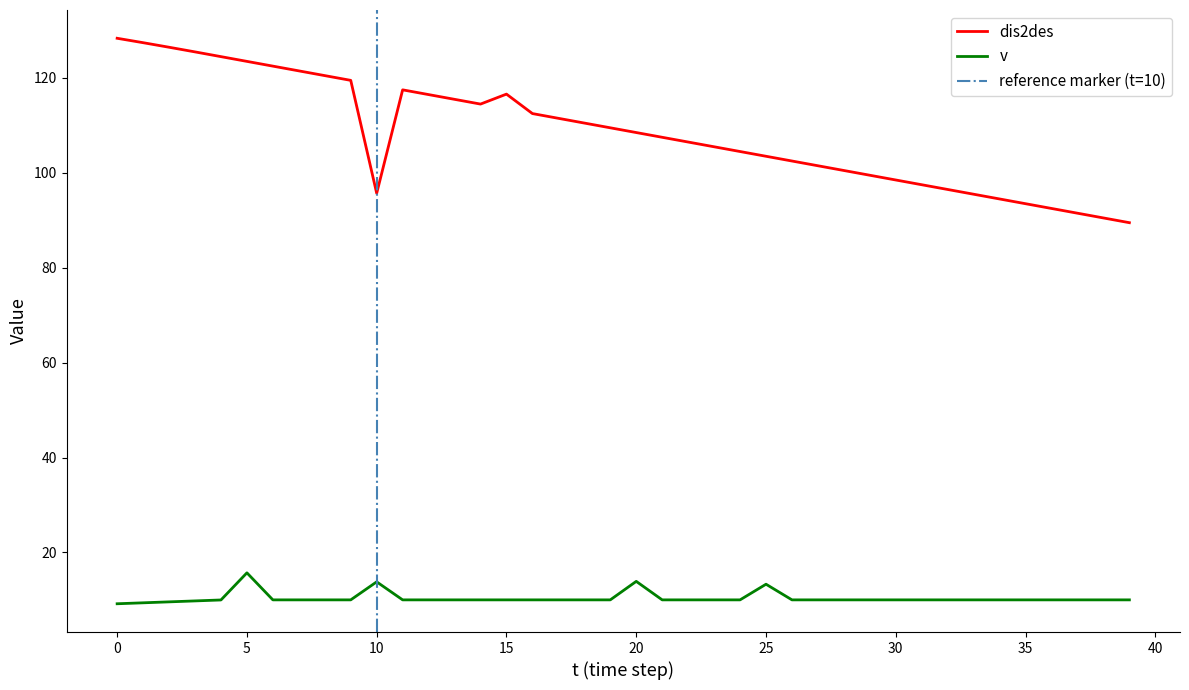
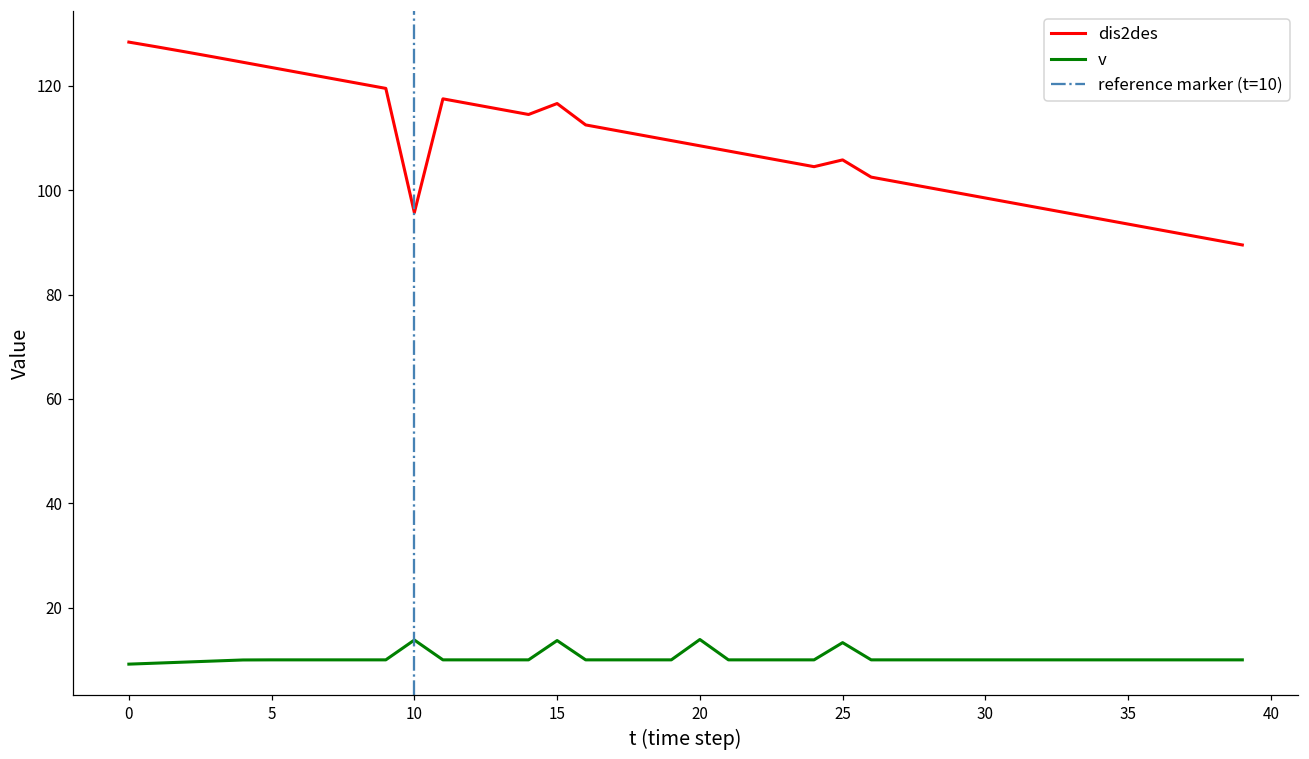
  {
    "dis2des": {
      "0": 128,
      "5": 124,
      "10": 96,
      "15": 117,
      "20": 109,
-     "25": 104,
+     "25": 106,
      "30": 99,
      "35": 94
    },
    "v": {
      "0": 9,
-     "5": 16,
+     "5": 10,
      "10": 14,
-     "15": 10,
+     "15": 14,
      "20": 14,
      "25": 13,
      "30": 10,
      "35": 10
    }
  }
